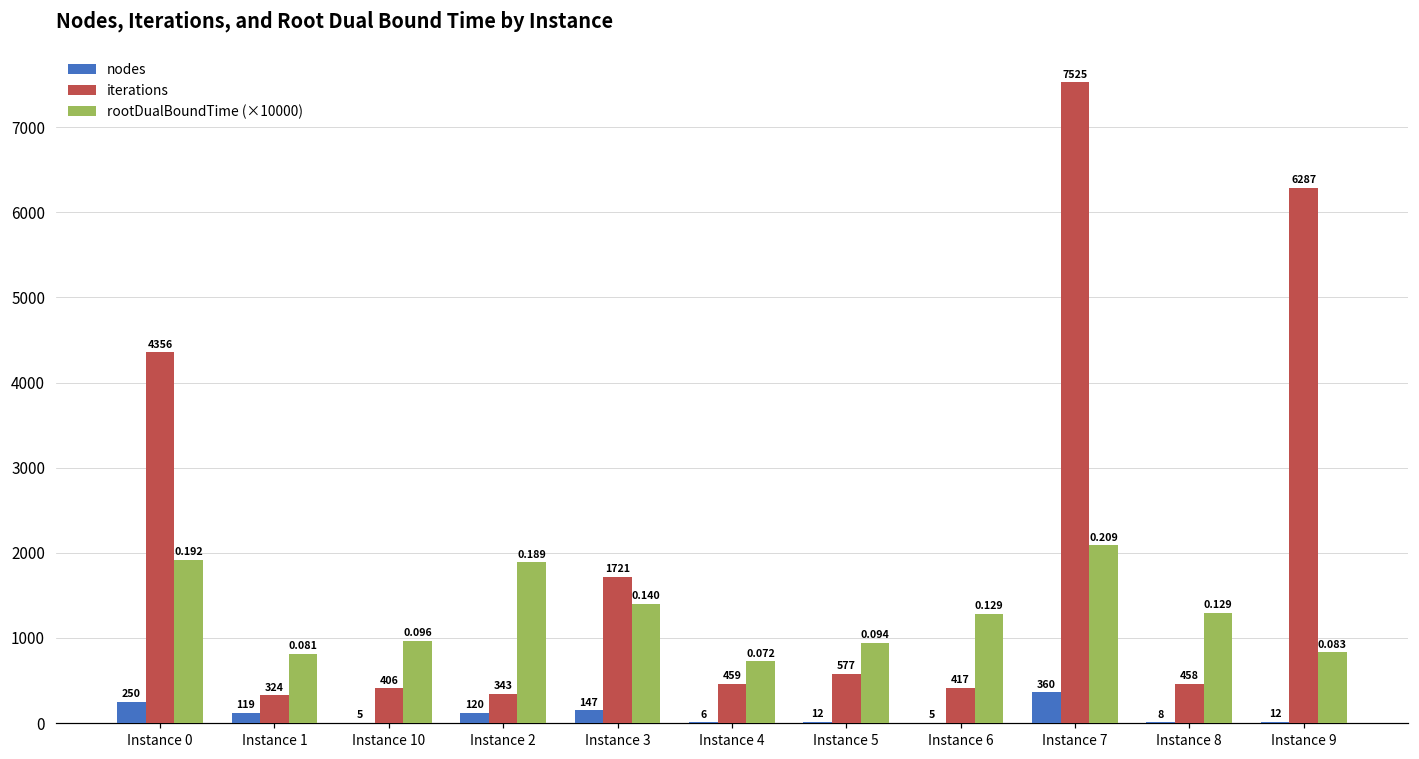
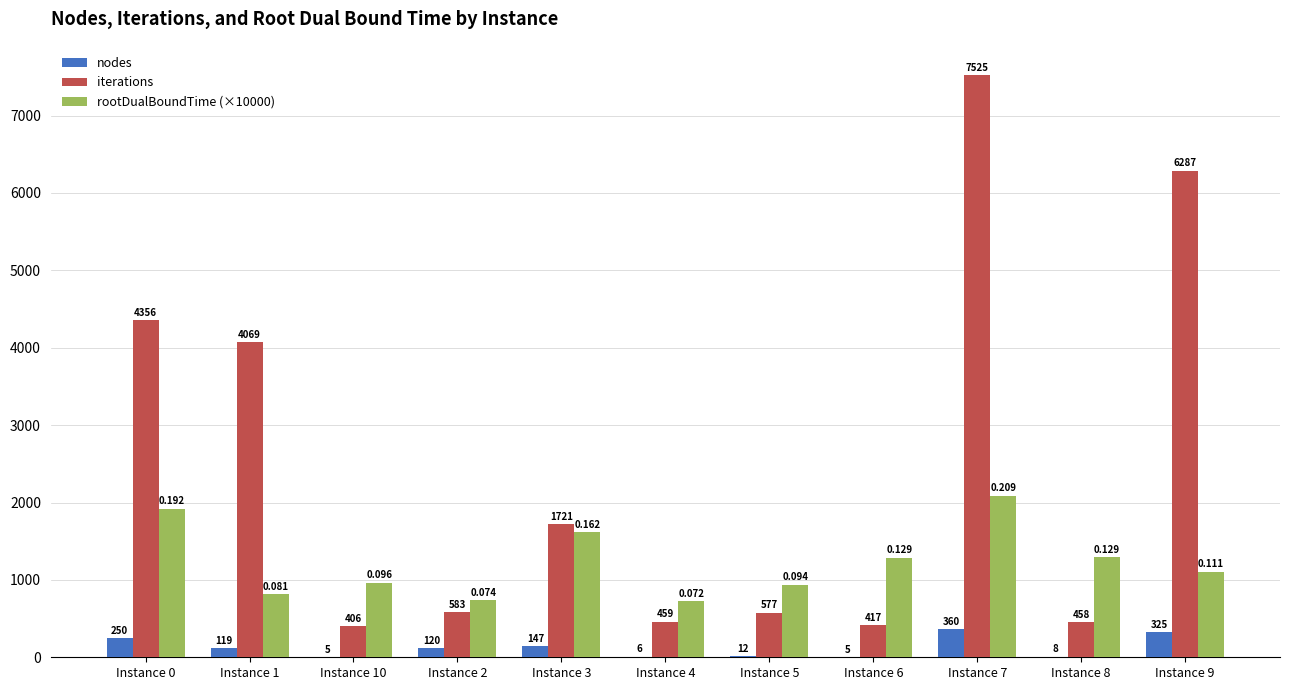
  {
    "nodes": {
      "Instance 0": 250,
      "Instance 1": 119,
      "Instance 10": 5,
      "Instance 2": 120,
      "Instance 3": 147,
      "Instance 4": 6,
      "Instance 5": 12,
      "Instance 6": 5,
      "Instance 7": 360,
      "Instance 8": 8,
-     "Instance 9": 12
+     "Instance 9": 325
    },
    "iterations": {
      "Instance 0": 4356,
-     "Instance 1": 324,
+     "Instance 1": 4069,
      "Instance 10": 406,
-     "Instance 2": 343,
+     "Instance 2": 583,
      "Instance 3": 1721,
      "Instance 4": 459,
      "Instance 5": 577,
      "Instance 6": 417,
      "Instance 7": 7525,
      "Instance 8": 458,
      "Instance 9": 6287
    },
    "rootDualBoundTime (×10000)": {
-     "Instance 2": 0.189,
-     "Instance 3": 0.140,
-     "Instance 9": 0.083
+     "Instance 2": 0.074,
+     "Instance 3": 0.162,
+     "Instance 9": 0.111
    }
  }
